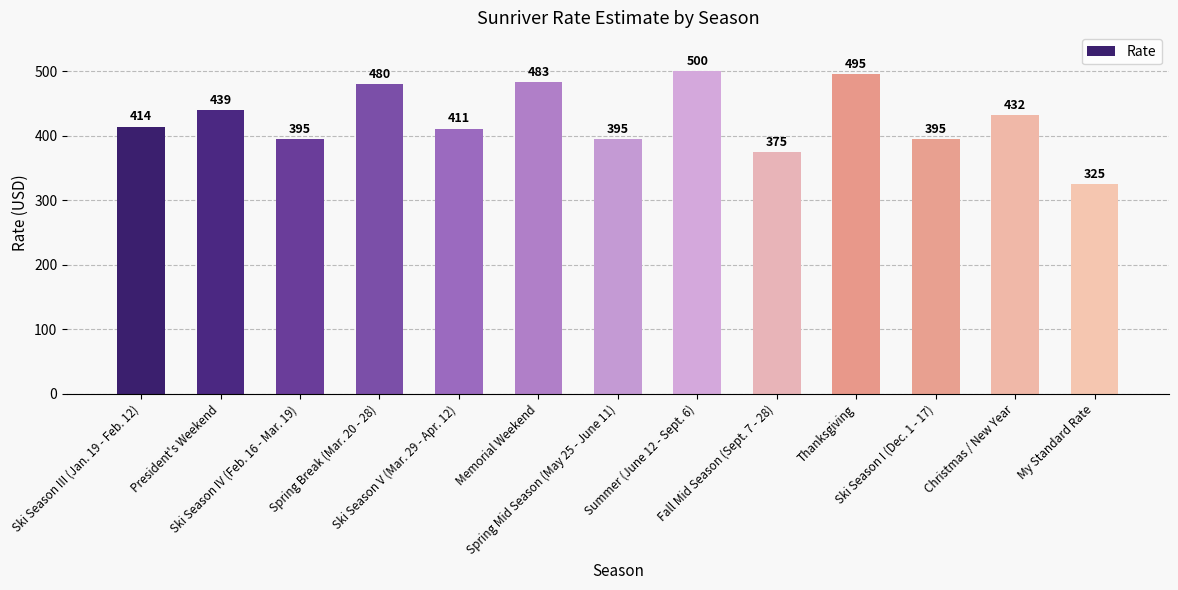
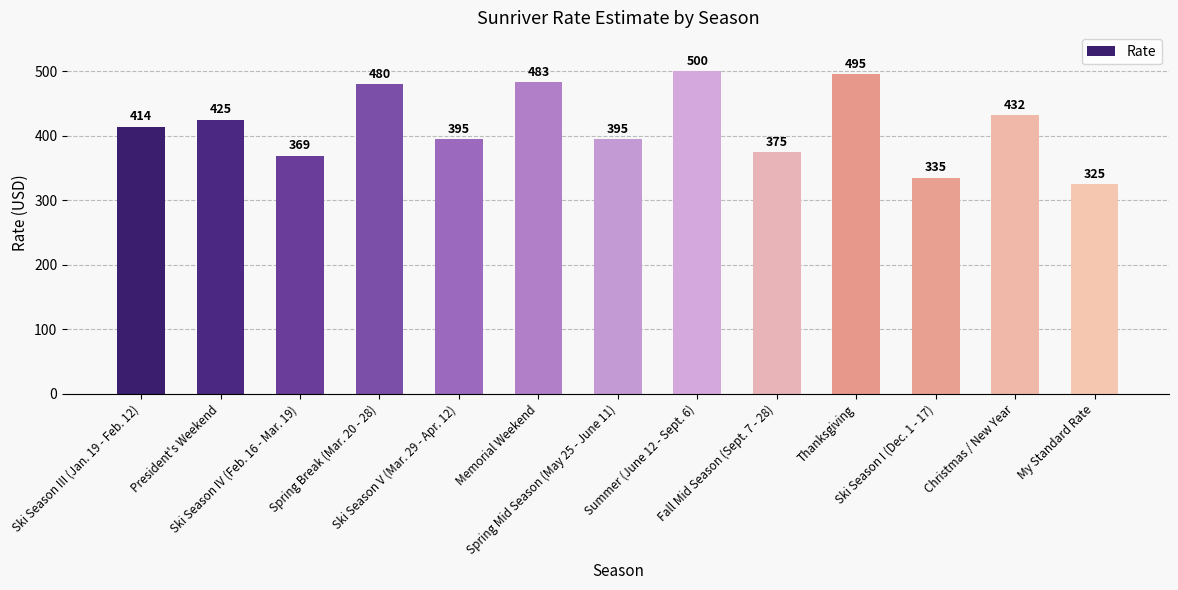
  {
    "Ski Season III (Jan. 19 - Feb. 12)": 414,
-   "President's Weekend": 439,
-   "Ski Season IV (Feb. 16 - Mar. 19)": 395,
+   "President's Weekend": 425,
+   "Ski Season IV (Feb. 16 - Mar. 19)": 369,
    "Spring Break (Mar. 20 - 28)": 480,
-   "Ski Season V (Mar. 29 - Apr. 12)": 411,
+   "Ski Season V (Mar. 29 - Apr. 12)": 395,
    "Memorial Weekend": 483,
    "Spring Mid Season (May 25 - June 11)": 395,
    "Summer (June 12 - Sept. 6)": 500,
    "Fall Mid Season (Sept. 7 - 28)": 375,
    "Thanksgiving": 495,
-   "Ski Season I (Dec. 1 - 17)": 395,
+   "Ski Season I (Dec. 1 - 17)": 335,
    "Christmas / New Year": 432,
    "My Standard Rate": 325
  }
